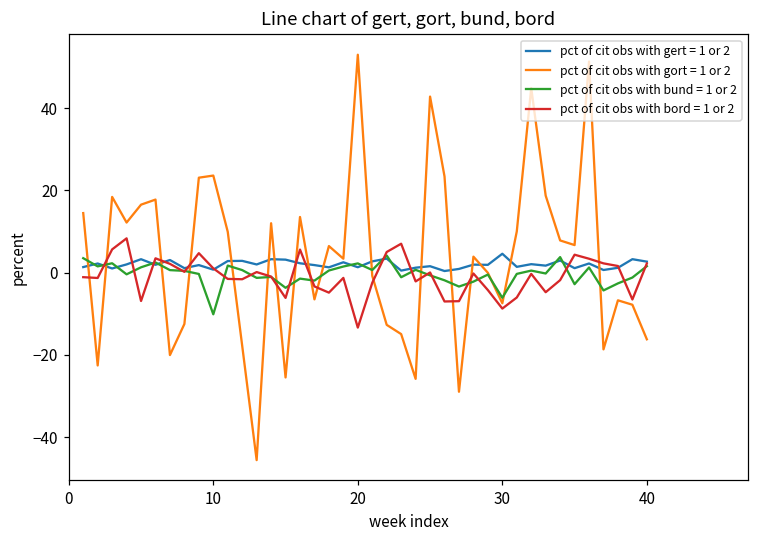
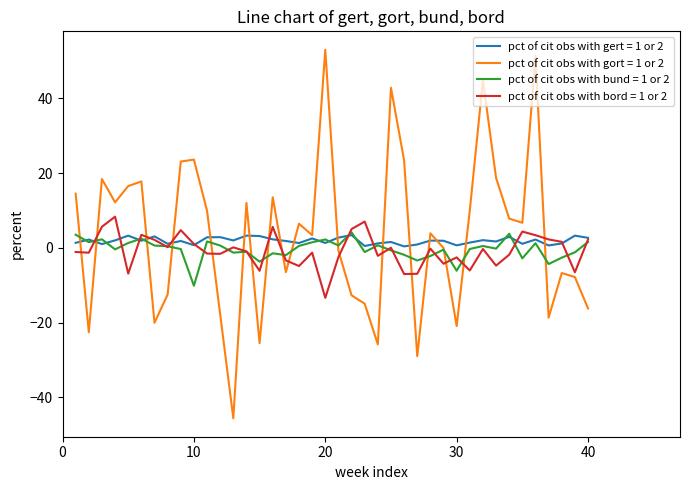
  {
    "pct of cit obs with gert = 1 or 2": {
      "20": 1,
-     "30": 5
+     "30": 1
    },
    "pct of cit obs with gort = 1 or 2": {
      "10": 24,
      "20": 53,
-     "30": -7,
+     "30": -21,
      "40": -16
    },
    "pct of cit obs with bund = 1 or 2": {
      "10": -10,
      "20": 2,
      "30": -6
    },
    "pct of cit obs with bord = 1 or 2": {
      "20": -13,
-     "30": -9
+     "30": -3
    }
  }
